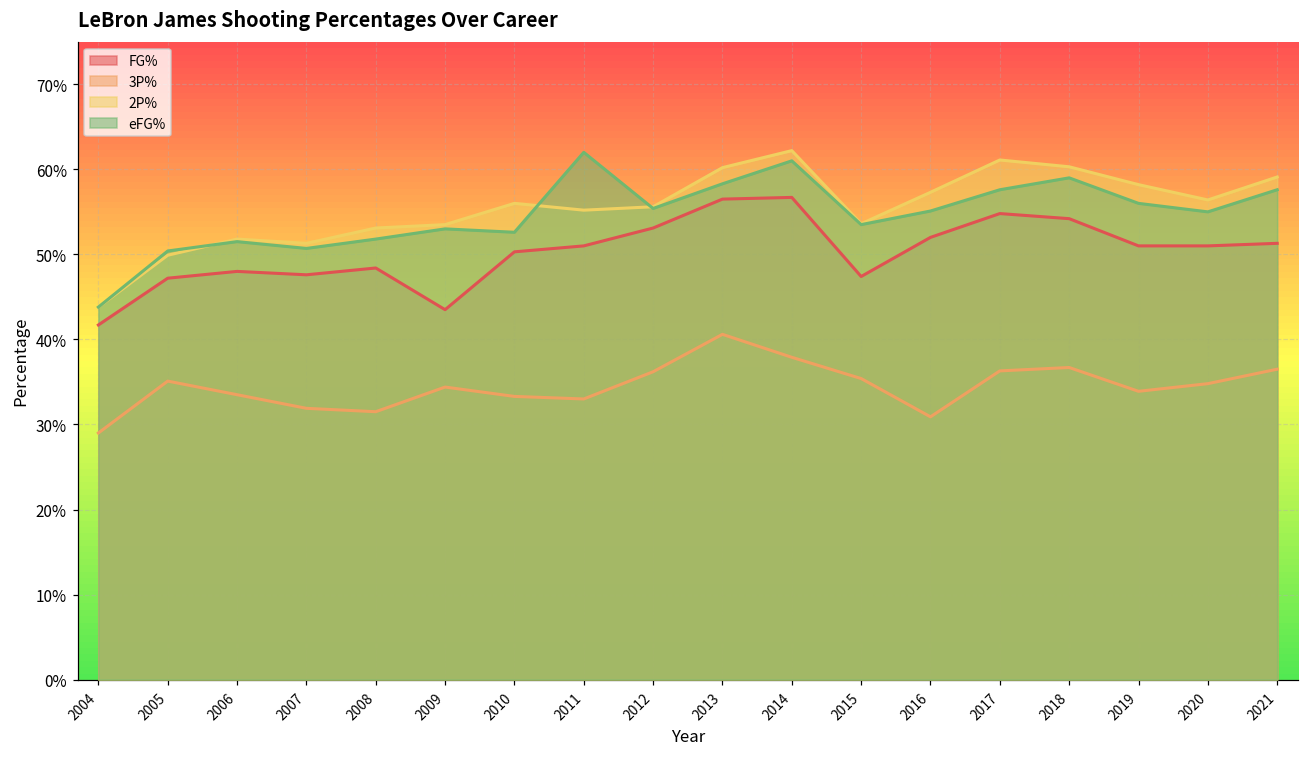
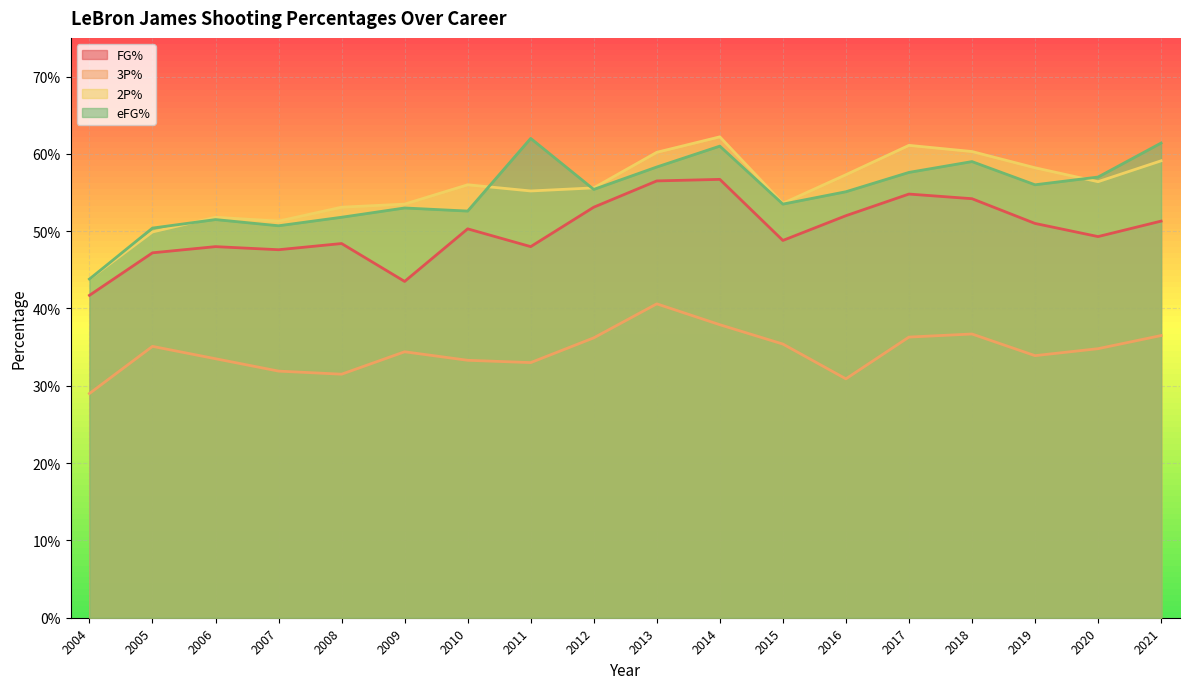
  {
    "FG%": {
      "2004": "42%",
      "2005": "47%",
      "2006": "48%",
      "2007": "48%",
      "2008": "48%",
      "2009": "44%",
      "2010": "50%",
-     "2011": "51%",
+     "2011": "48%",
      "2012": "53%",
      "2013": "56%",
      "2014": "57%",
-     "2015": "47%",
+     "2015": "49%",
      "2016": "52%",
      "2017": "55%",
      "2018": "54%",
      "2019": "51%",
-     "2020": "51%",
+     "2020": "49%",
      "2021": "51%"
    },
    "eFG%": {
      "2005": "50%",
      "2007": "51%",
      "2008": "52%",
      "2009": "53%",
      "2010": "53%",
      "2011": "62%",
      "2013": "58%",
      "2014": "61%",
      "2016": "55%",
      "2017": "58%",
      "2018": "59%",
      "2019": "56%",
-     "2020": "55%",
-     "2021": "58%"
+     "2020": "57%",
+     "2021": "61%"
    }
  }
